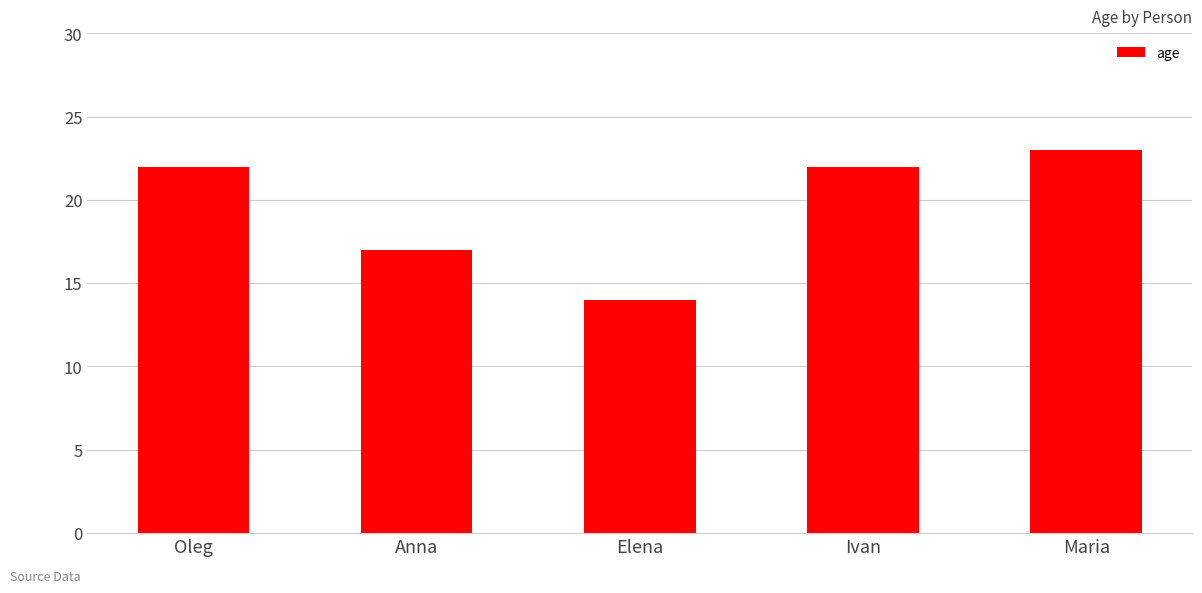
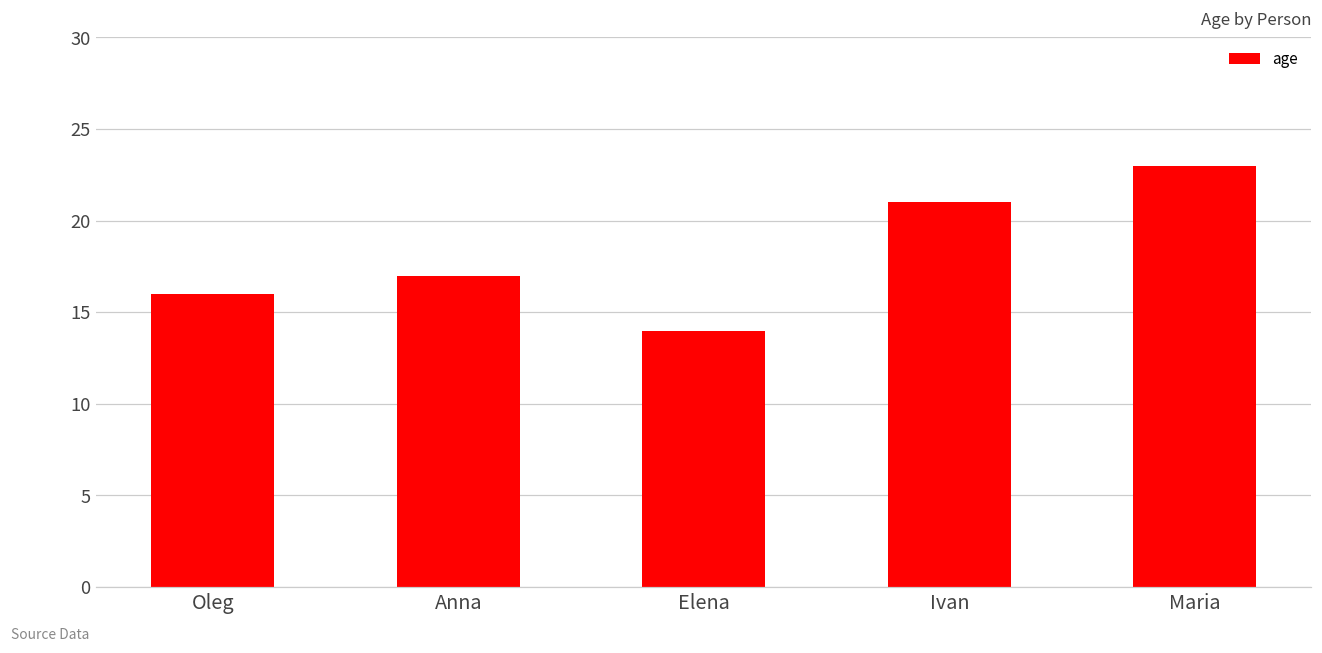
  {
-   "Oleg": 22,
+   "Oleg": 16,
    "Anna": 17,
    "Elena": 14,
-   "Ivan": 22,
+   "Ivan": 21,
    "Maria": 23
  }
